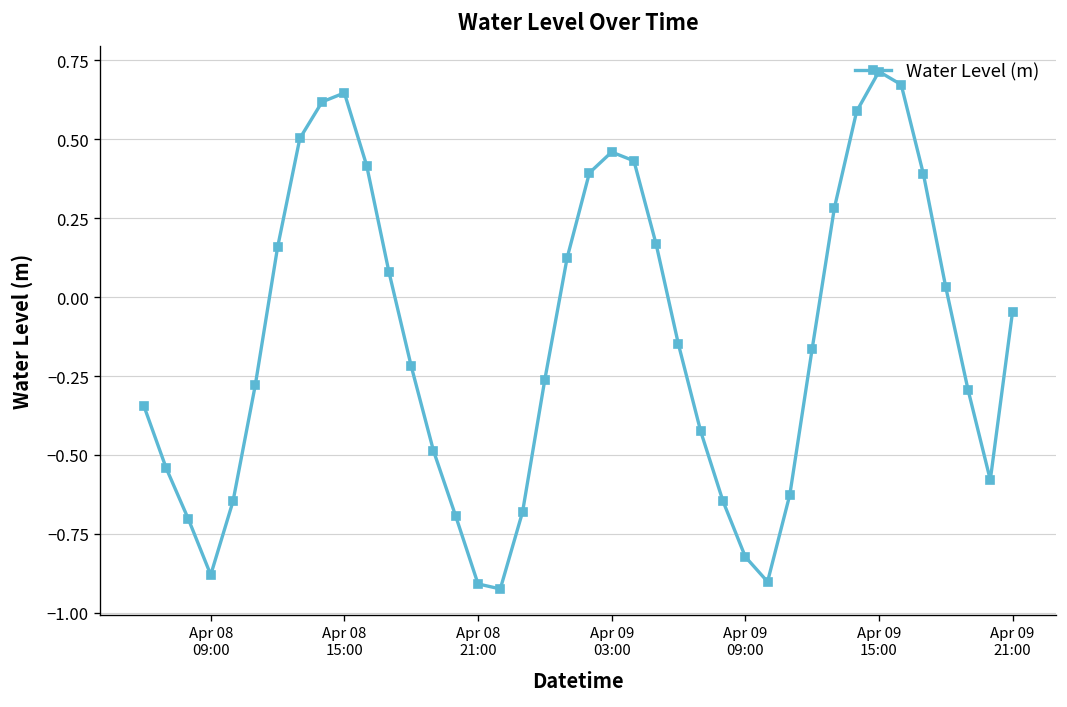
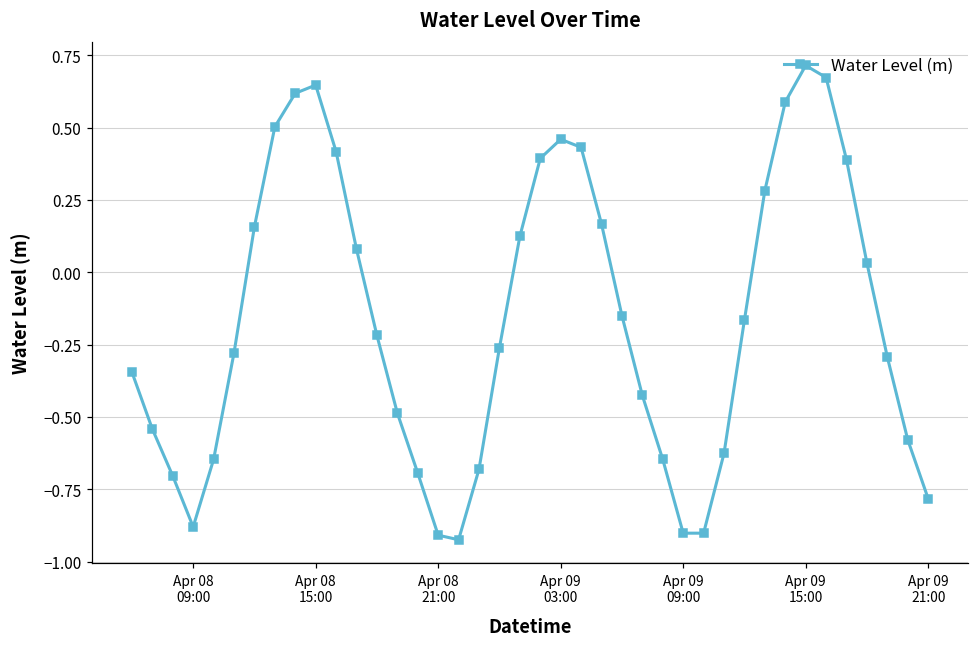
  {
    "Apr 08 09:00": -0.88,
    "Apr 08 15:00": 0.65,
    "Apr 08 21:00": -0.91,
    "Apr 09 03:00": 0.46,
-   "Apr 09 09:00": -0.82,
+   "Apr 09 09:00": -0.90,
    "Apr 09 15:00": 0.72,
-   "Apr 09 21:00": -0.05
+   "Apr 09 21:00": -0.78
  }
